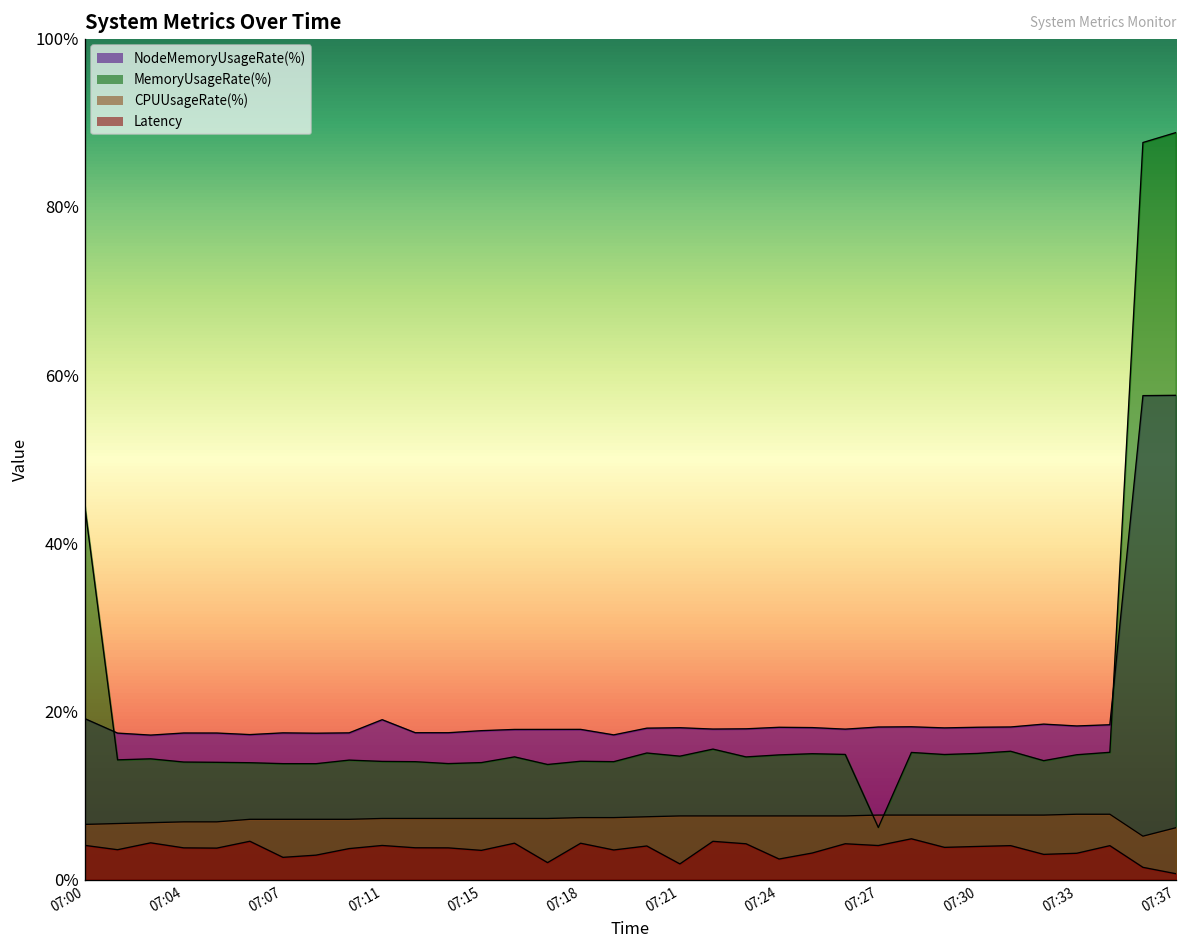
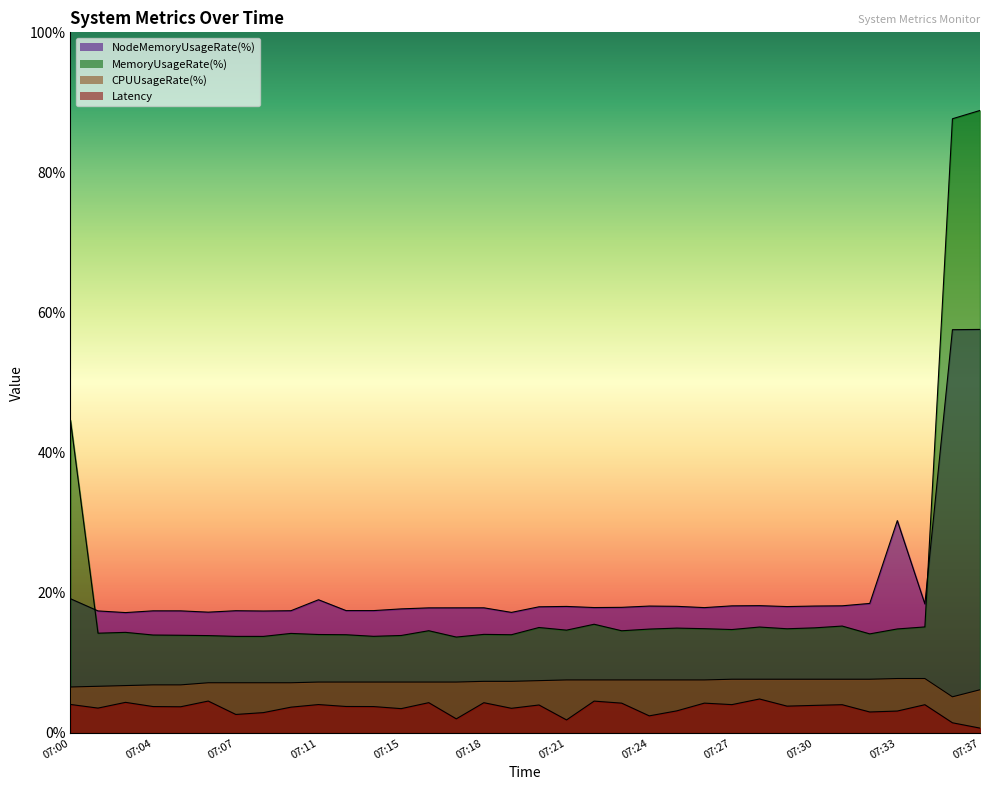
  {
    "NodeMemoryUsageRate(%)": {
      "07:00": "19%",
      "07:04": "17%",
      "07:07": "17%",
      "07:11": "19%",
      "07:15": "18%",
      "07:18": "18%",
      "07:21": "18%",
      "07:24": "18%",
      "07:27": "18%",
      "07:30": "18%",
-     "07:33": "18%",
+     "07:33": "30%",
      "07:37": "58%"
    },
    "MemoryUsageRate(%)": {
      "07:00": "45%",
      "07:04": "14%",
      "07:07": "14%",
      "07:11": "14%",
      "07:15": "14%",
      "07:18": "14%",
      "07:21": "15%",
      "07:24": "15%",
-     "07:27": "6%",
+     "07:27": "15%",
      "07:30": "15%",
      "07:33": "15%",
      "07:37": "89%"
    }
  }
